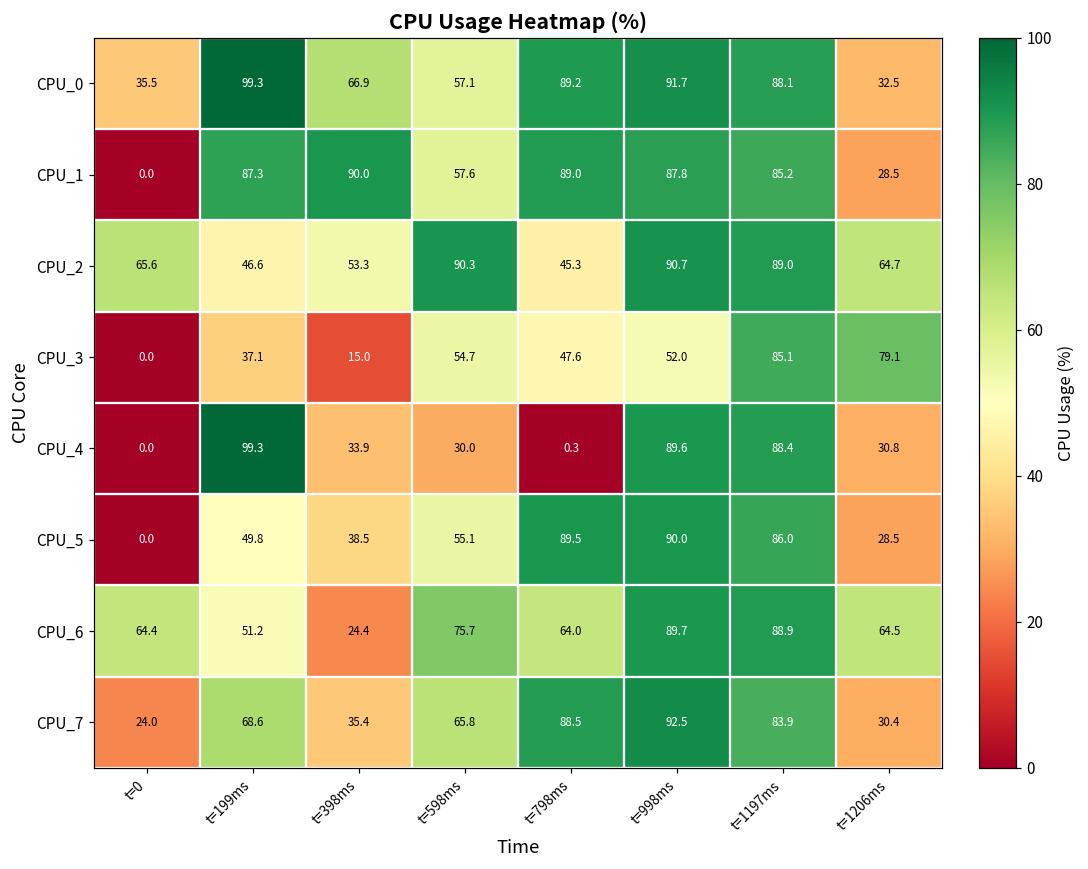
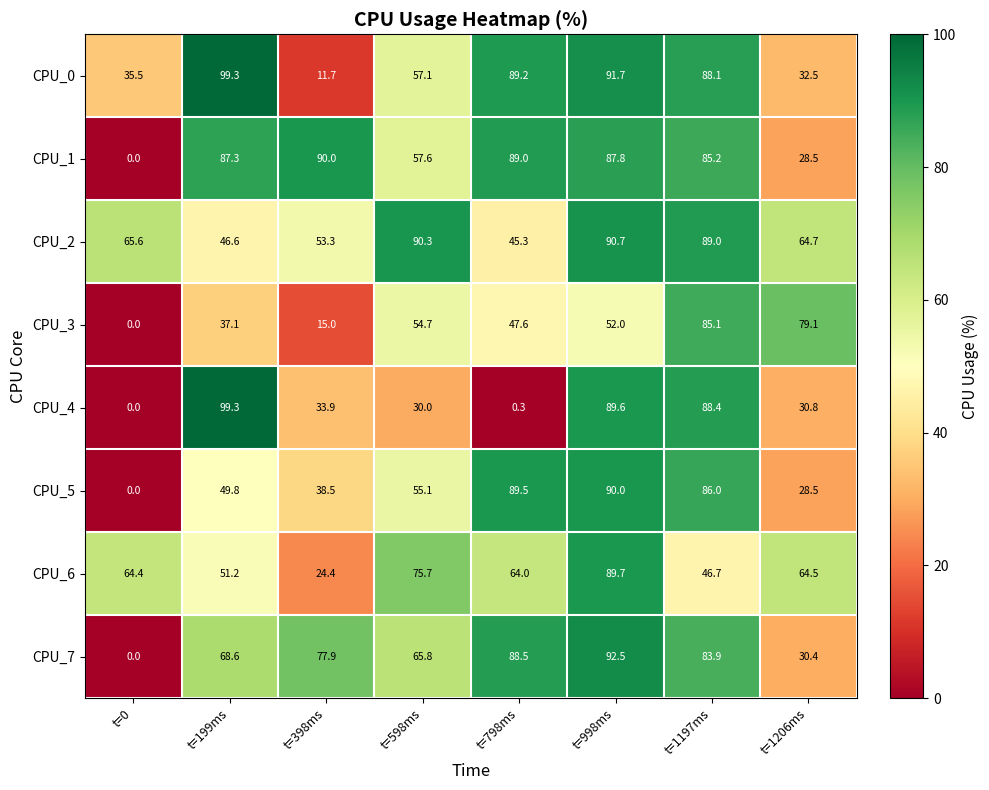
  {
    "CPU_0": {
      "t=0": 35.5,
      "t=199ms": 99.3,
-     "t=398ms": 66.9,
+     "t=398ms": 11.7,
      "t=598ms": 57.1,
      "t=798ms": 89.2,
      "t=998ms": 91.7,
      "t=1197ms": 88.1,
      "t=1206ms": 32.5
    },
    "CPU_1": {
      "t=0": 0.0,
      "t=199ms": 87.3,
      "t=398ms": 90.0,
      "t=598ms": 57.6,
      "t=798ms": 89.0,
      "t=998ms": 87.8,
      "t=1197ms": 85.2,
      "t=1206ms": 28.5
    },
    "CPU_2": {
      "t=0": 65.6,
      "t=199ms": 46.6,
      "t=398ms": 53.3,
      "t=598ms": 90.3,
      "t=798ms": 45.3,
      "t=998ms": 90.7,
      "t=1197ms": 89.0,
      "t=1206ms": 64.7
    },
    "CPU_3": {
      "t=0": 0.0,
      "t=199ms": 37.1,
      "t=398ms": 15.0,
      "t=598ms": 54.7,
      "t=798ms": 47.6,
      "t=998ms": 52.0,
      "t=1197ms": 85.1,
      "t=1206ms": 79.1
    },
    "CPU_4": {
      "t=0": 0.0,
      "t=199ms": 99.3,
      "t=398ms": 33.9,
      "t=598ms": 30.0,
      "t=798ms": 0.3,
      "t=998ms": 89.6,
      "t=1197ms": 88.4,
      "t=1206ms": 30.8
    },
    "CPU_5": {
      "t=0": 0.0,
      "t=199ms": 49.8,
      "t=398ms": 38.5,
      "t=598ms": 55.1,
      "t=798ms": 89.5,
      "t=998ms": 90.0,
      "t=1197ms": 86.0,
      "t=1206ms": 28.5
    },
    "CPU_6": {
      "t=0": 64.4,
      "t=199ms": 51.2,
      "t=398ms": 24.4,
      "t=598ms": 75.7,
      "t=798ms": 64.0,
      "t=998ms": 89.7,
-     "t=1197ms": 88.9,
+     "t=1197ms": 46.7,
      "t=1206ms": 64.5
    },
    "CPU_7": {
-     "t=0": 24.0,
+     "t=0": 0.0,
      "t=199ms": 68.6,
-     "t=398ms": 35.4,
+     "t=398ms": 77.9,
      "t=598ms": 65.8,
      "t=798ms": 88.5,
      "t=998ms": 92.5,
      "t=1197ms": 83.9,
      "t=1206ms": 30.4
    }
  }
